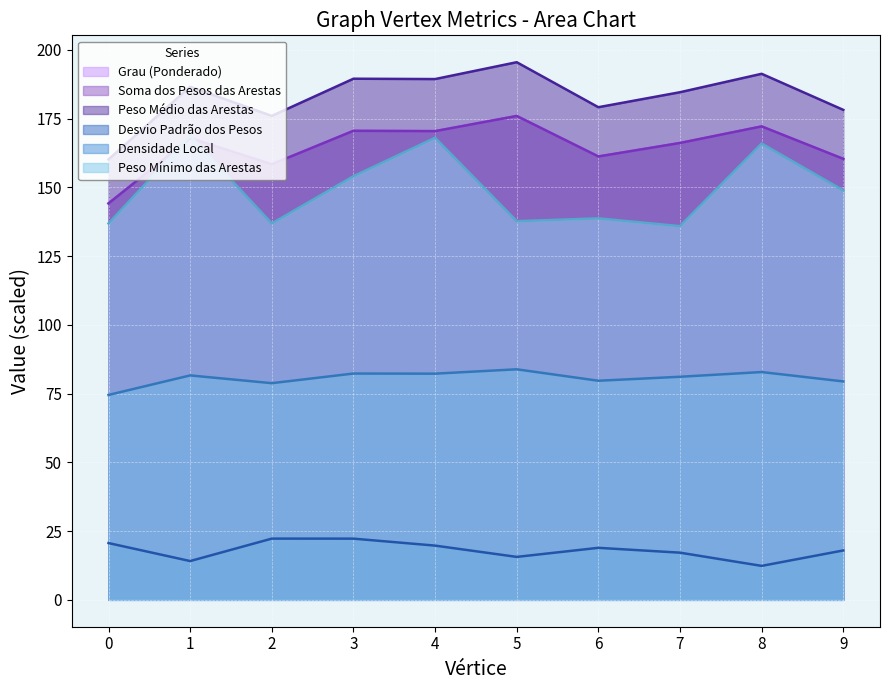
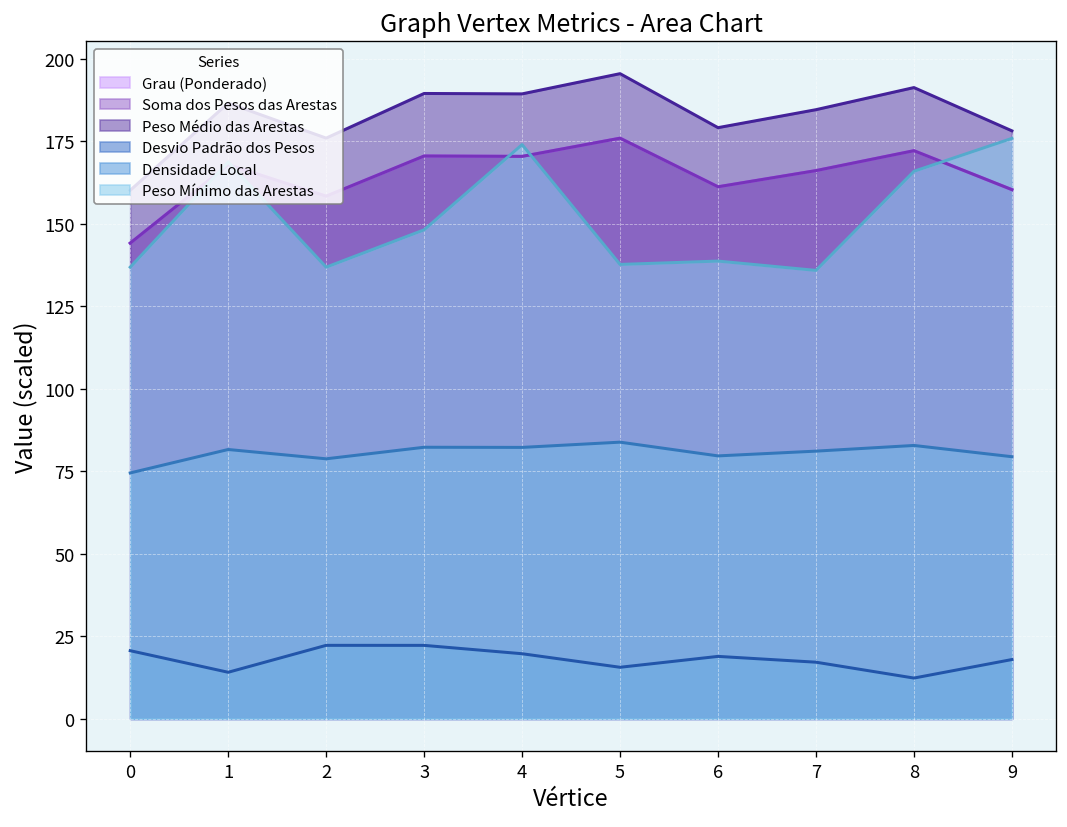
  {
    "Peso Mínimo das Arestas": {
      "0": 137,
      "2": 137,
-     "3": 154,
-     "4": 168,
+     "3": 148,
+     "4": 174,
      "5": 138,
      "6": 139,
      "7": 136,
      "8": 166,
-     "9": 149
+     "9": 176
    }
  }
